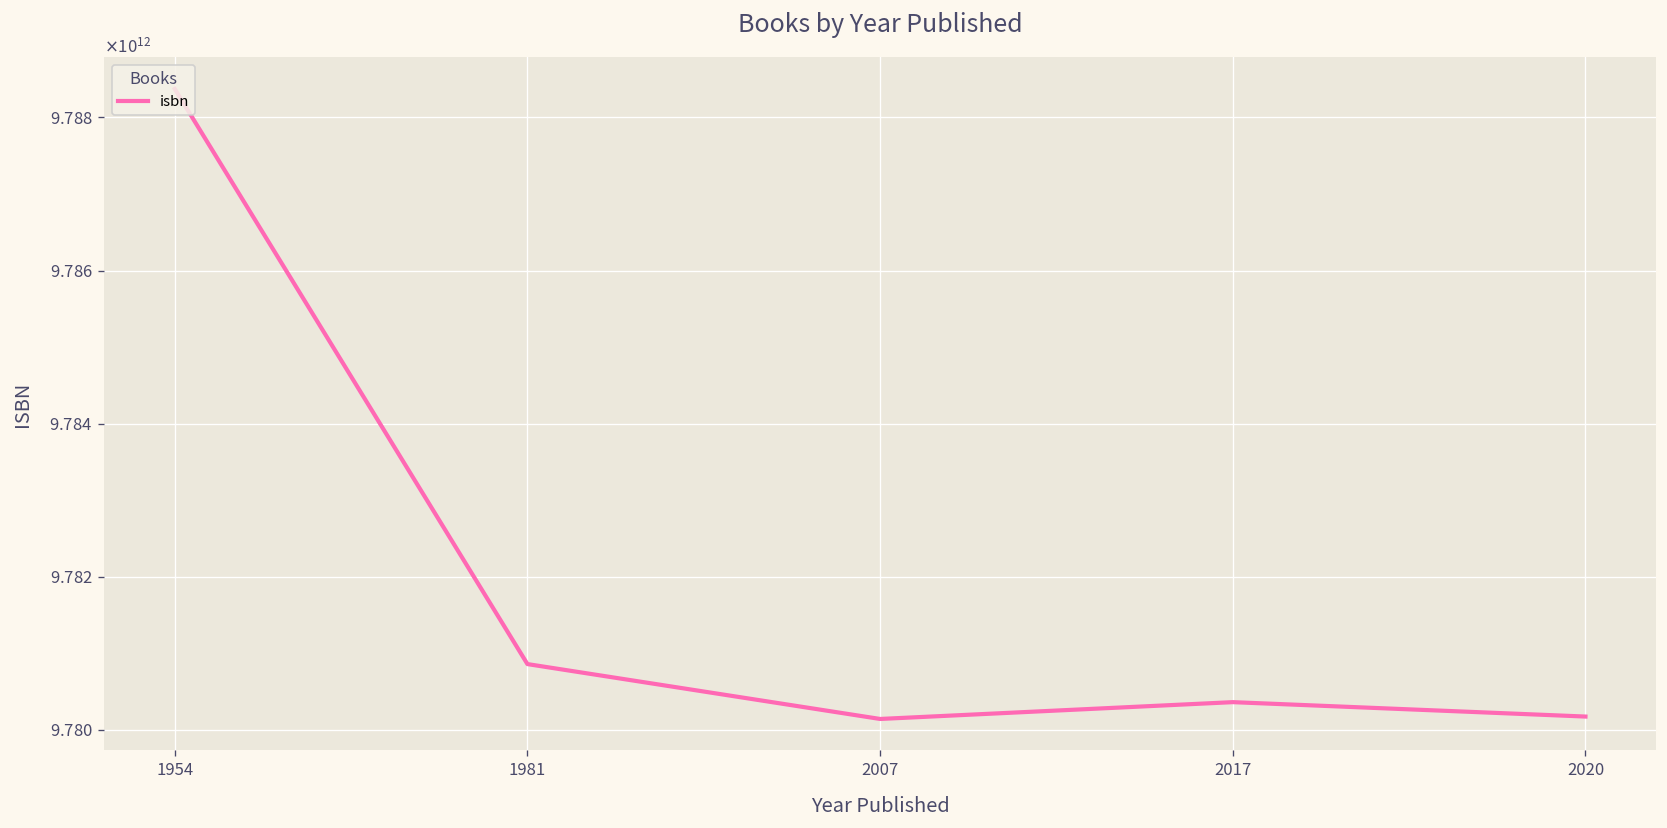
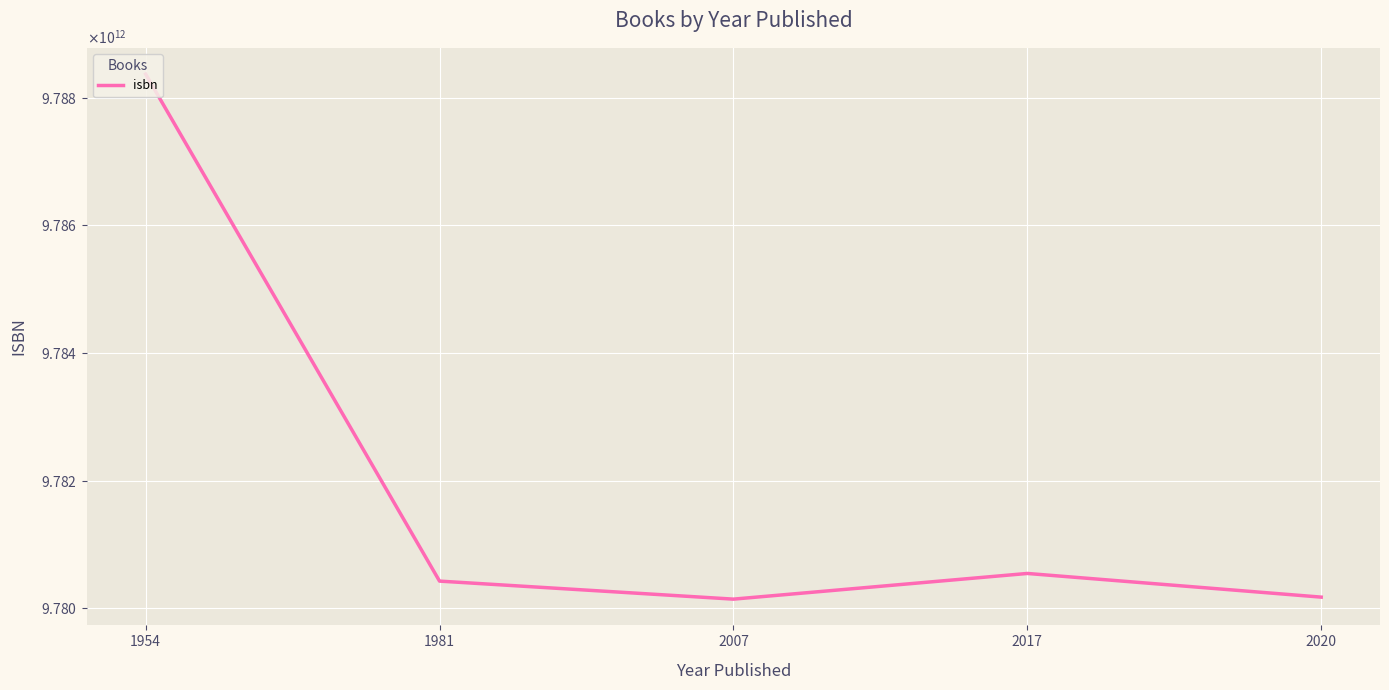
  {
-   "1981": 9780900000000,
+   "1981": 9780400000000,
    "2007": 9780100000000,
-   "2017": 9780400000000,
+   "2017": 9780500000000,
    "2020": 9780200000000
  }
